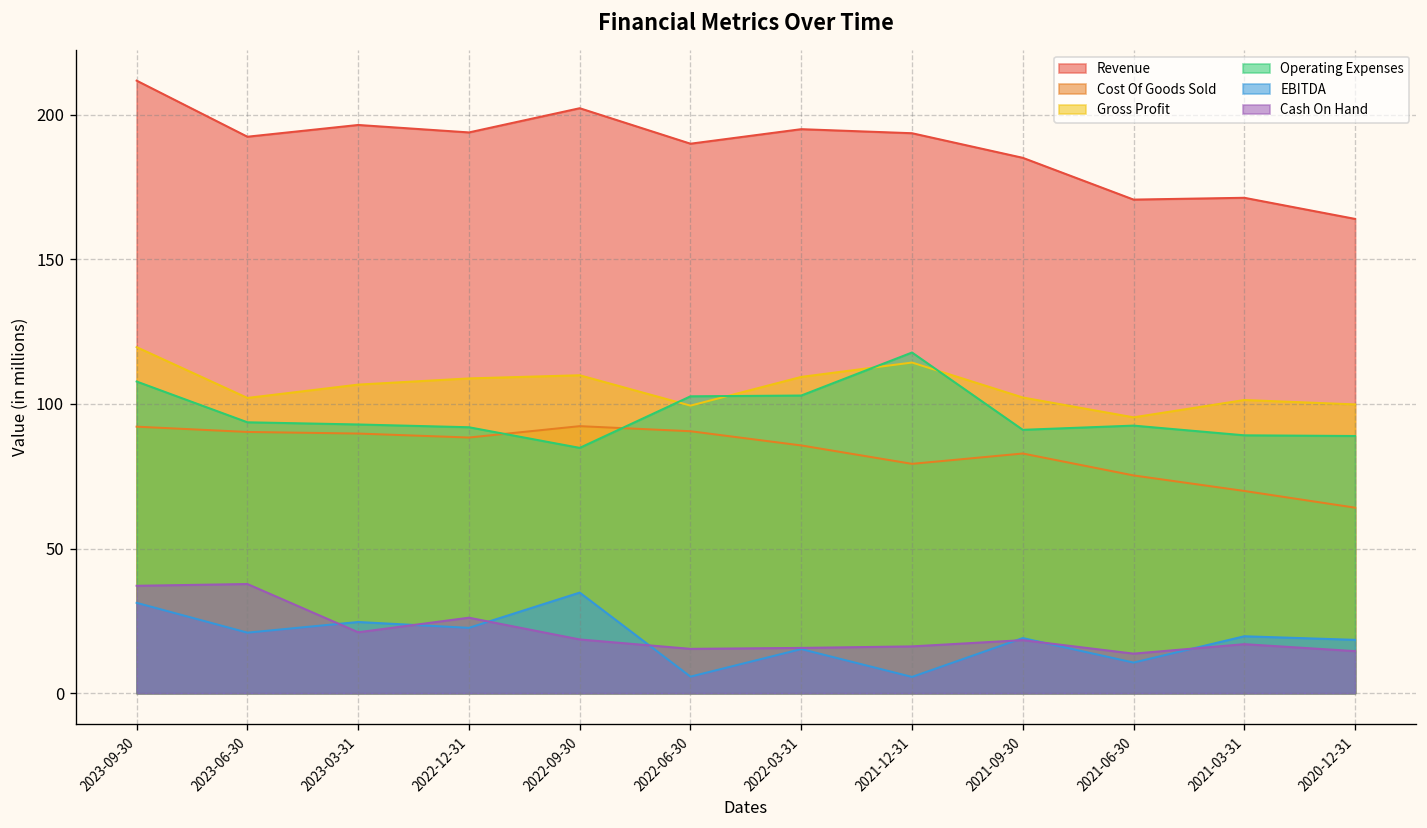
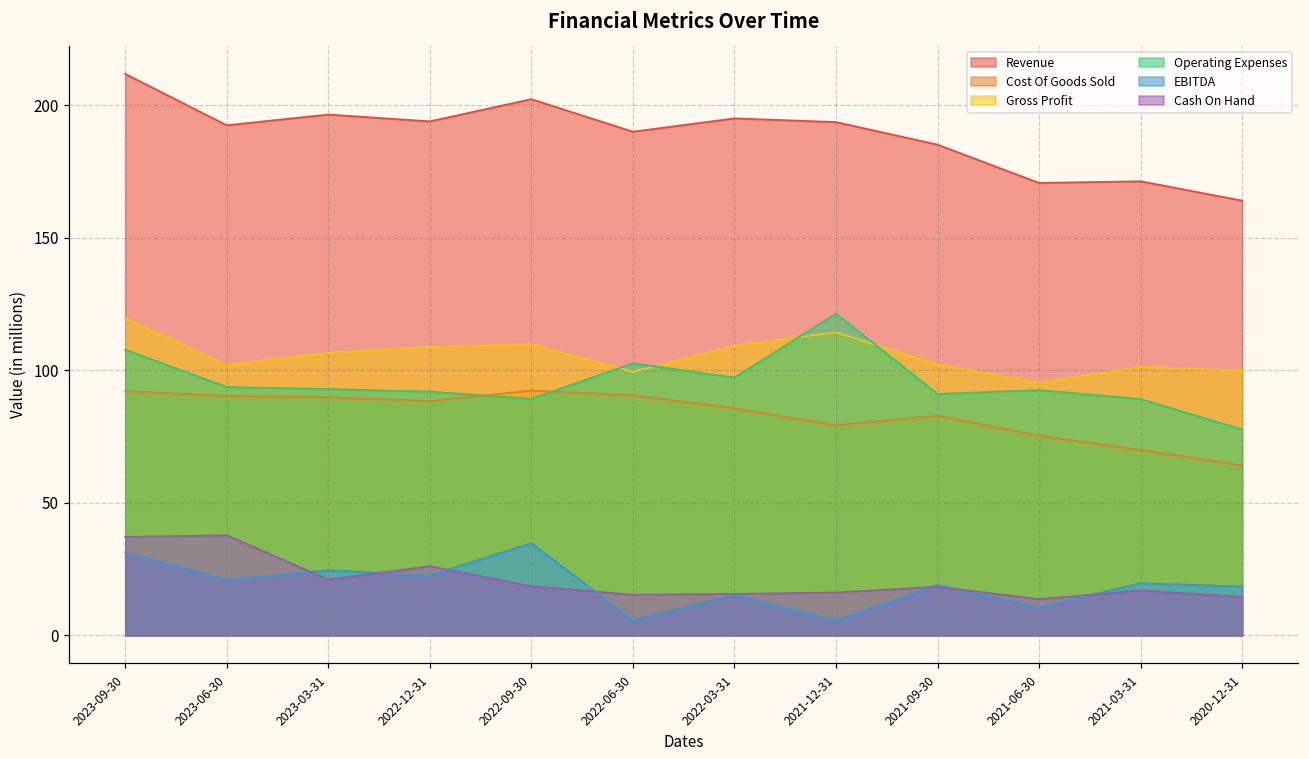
  {
    "Gross Profit": {
      "2023-09-30": 120,
      "2023-06-30": 102,
      "2023-03-31": 107,
      "2022-12-31": 109,
      "2022-09-30": 110,
      "2022-06-30": 99,
      "2022-03-31": 109,
      "2021-12-31": 114,
      "2021-09-30": 102,
      "2021-06-30": 95,
      "2021-03-31": 101,
      "2020-12-31": 100
    },
    "Operating Expenses": {
      "2023-09-30": 108,
      "2023-06-30": 94,
      "2023-03-31": 93,
      "2022-12-31": 92,
-     "2022-09-30": 85,
+     "2022-09-30": 89,
      "2022-06-30": 103,
-     "2022-03-31": 103,
-     "2021-12-31": 118,
+     "2022-03-31": 97,
+     "2021-12-31": 121,
      "2021-09-30": 91,
      "2021-06-30": 93,
      "2021-03-31": 89,
-     "2020-12-31": 89
+     "2020-12-31": 78
    },
    "EBITDA": {
      "2023-09-30": 31,
      "2023-06-30": 21,
      "2023-03-31": 25,
      "2022-12-31": 23,
      "2022-09-30": 35,
      "2022-06-30": 6,
      "2021-12-31": 6,
      "2021-06-30": 11,
      "2021-03-31": 20,
      "2020-12-31": 18
    },
    "Cash On Hand": {
      "2023-09-30": 37,
      "2023-06-30": 38,
      "2023-03-31": 21,
      "2022-12-31": 26,
      "2022-09-30": 19,
      "2022-06-30": 15,
      "2021-12-31": 16,
      "2021-06-30": 14,
      "2021-03-31": 17,
      "2020-12-31": 15
    }
  }
